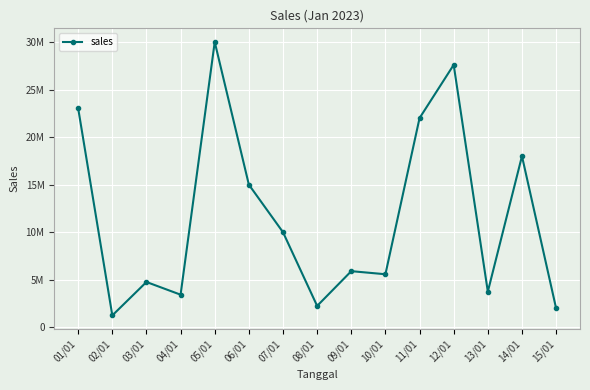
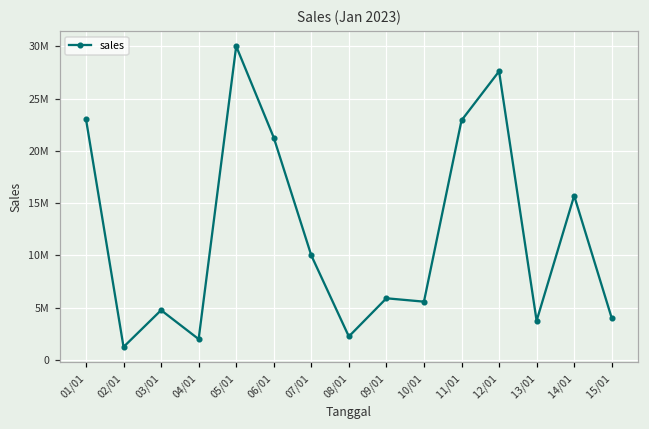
  {
    "01/01": 23000000,
    "02/01": 1000000,
    "03/01": 5000000,
-   "04/01": 3000000,
+   "04/01": 2000000,
    "05/01": 30000000,
-   "06/01": 15000000,
+   "06/01": 21000000,
    "07/01": 10000000,
    "08/01": 2000000,
    "09/01": 6000000,
    "10/01": 6000000,
-   "11/01": 22000000,
+   "11/01": 23000000,
    "12/01": 28000000,
    "13/01": 4000000,
-   "14/01": 18000000,
-   "15/01": 2000000
+   "14/01": 16000000,
+   "15/01": 4000000
  }
